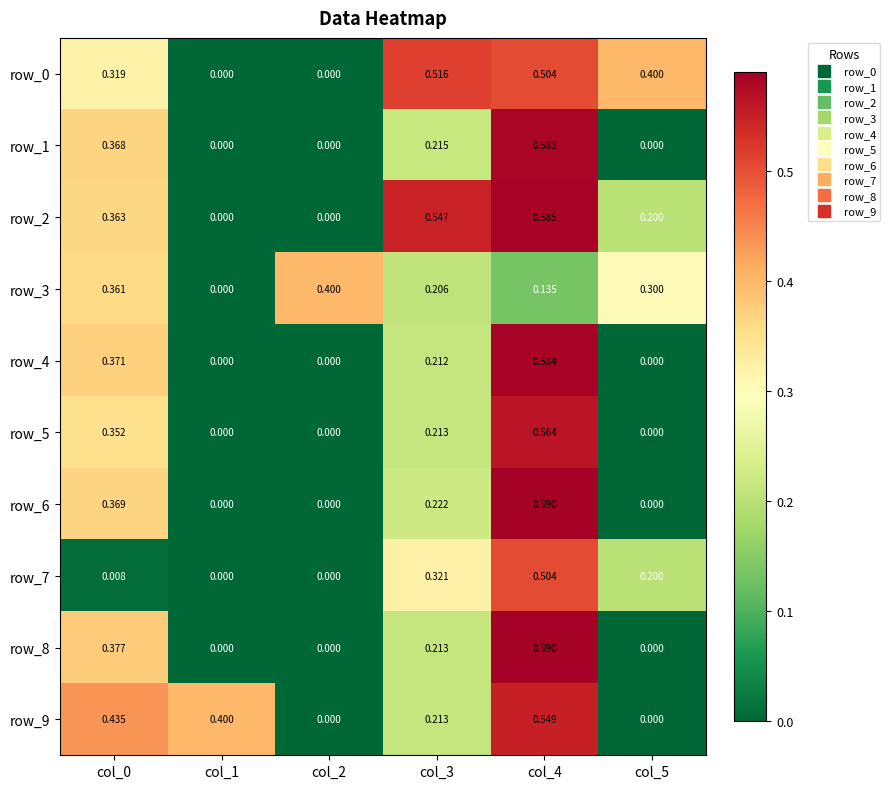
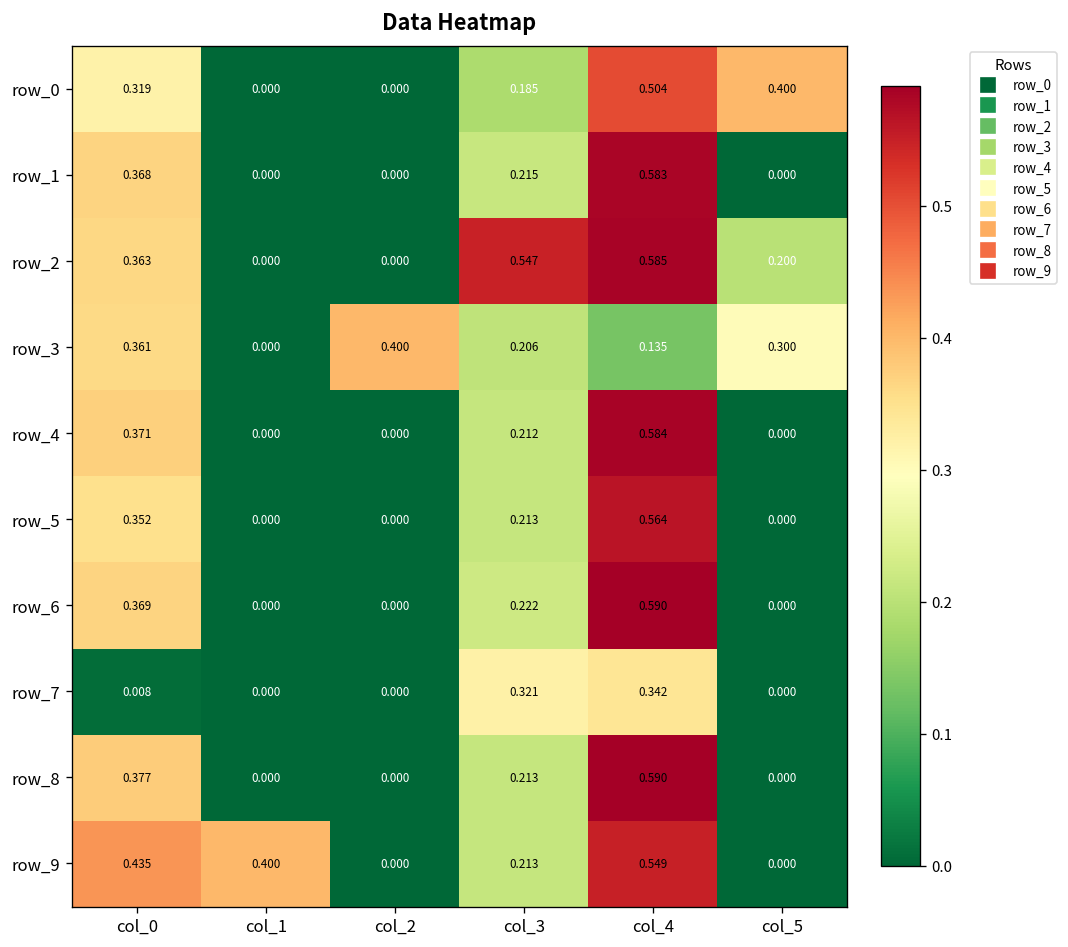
  {
    "row_0": {
      "col_0": 0.319,
      "col_1": 0.000,
      "col_2": 0.000,
-     "col_3": 0.516,
+     "col_3": 0.185,
      "col_4": 0.504,
      "col_5": 0.400
    },
    "row_1": {
      "col_0": 0.368,
      "col_1": 0.000,
      "col_2": 0.000,
      "col_3": 0.215,
      "col_4": 0.583,
      "col_5": 0.000
    },
    "row_2": {
      "col_0": 0.363,
      "col_1": 0.000,
      "col_2": 0.000,
      "col_3": 0.547,
      "col_4": 0.585,
      "col_5": 0.200
    },
    "row_3": {
      "col_0": 0.361,
      "col_1": 0.000,
      "col_2": 0.400,
      "col_3": 0.206,
      "col_4": 0.135,
      "col_5": 0.300
    },
    "row_4": {
      "col_0": 0.371,
      "col_1": 0.000,
      "col_2": 0.000,
      "col_3": 0.212,
      "col_4": 0.584,
      "col_5": 0.000
    },
    "row_5": {
      "col_0": 0.352,
      "col_1": 0.000,
      "col_2": 0.000,
      "col_3": 0.213,
      "col_4": 0.564,
      "col_5": 0.000
    },
    "row_6": {
      "col_0": 0.369,
      "col_1": 0.000,
      "col_2": 0.000,
      "col_3": 0.222,
      "col_4": 0.590,
      "col_5": 0.000
    },
    "row_7": {
      "col_0": 0.008,
      "col_1": 0.000,
      "col_2": 0.000,
      "col_3": 0.321,
-     "col_4": 0.504,
-     "col_5": 0.200
+     "col_4": 0.342,
+     "col_5": 0.000
    },
    "row_8": {
      "col_0": 0.377,
      "col_1": 0.000,
      "col_2": 0.000,
      "col_3": 0.213,
      "col_4": 0.590,
      "col_5": 0.000
    },
    "row_9": {
      "col_0": 0.435,
      "col_1": 0.400,
      "col_2": 0.000,
      "col_3": 0.213,
      "col_4": 0.549,
      "col_5": 0.000
    }
  }
